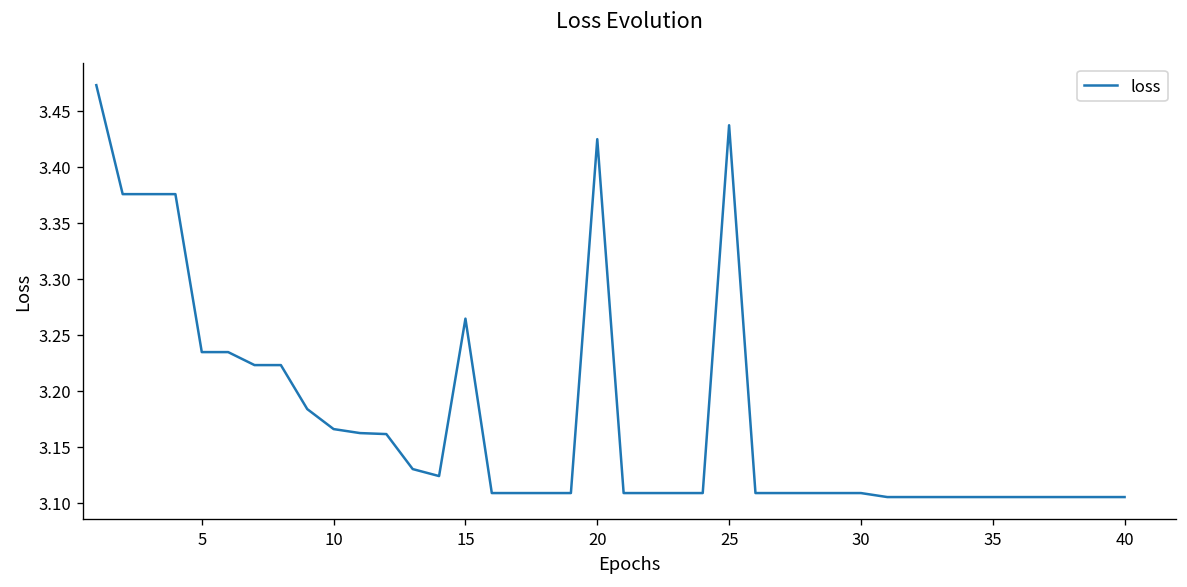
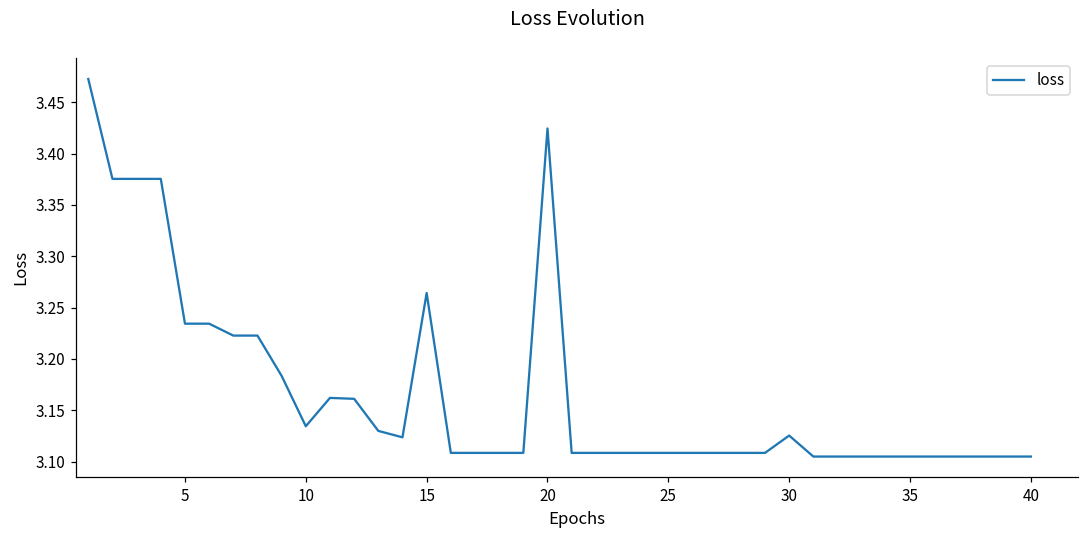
  {
    "5": 3.23,
-   "10": 3.17,
+   "10": 3.13,
    "15": 3.26,
    "20": 3.42,
-   "25": 3.44,
-   "30": 3.11,
+   "25": 3.11,
+   "30": 3.13,
    "35": 3.10,
    "40": 3.10
  }
